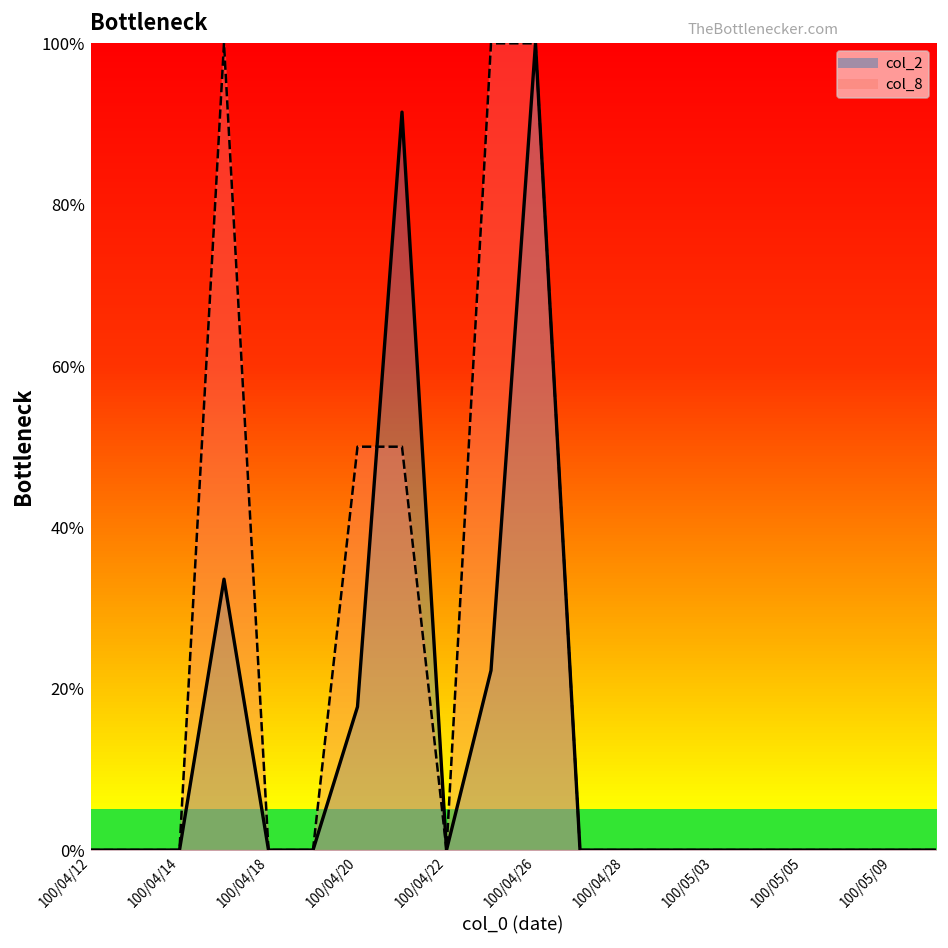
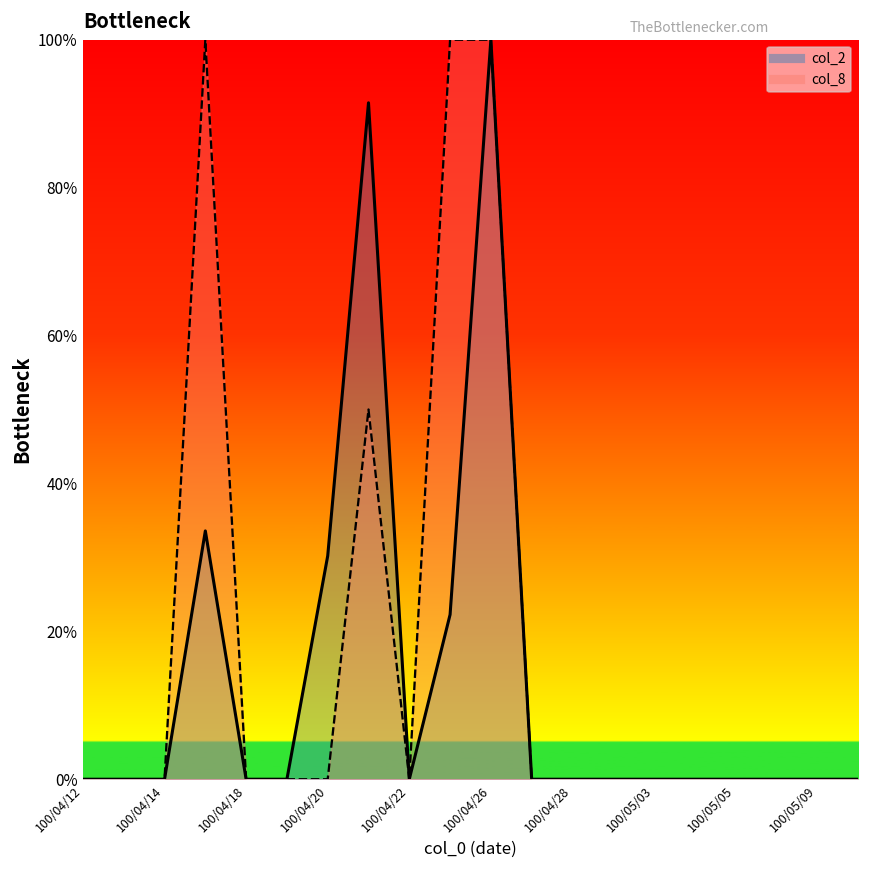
  {
    "col_2": {
-     "100/04/20": "18%"
+     "100/04/20": "30%"
    },
    "col_8": {
-     "100/04/20": "50%"
+     "100/04/20": "0%"
    }
  }
